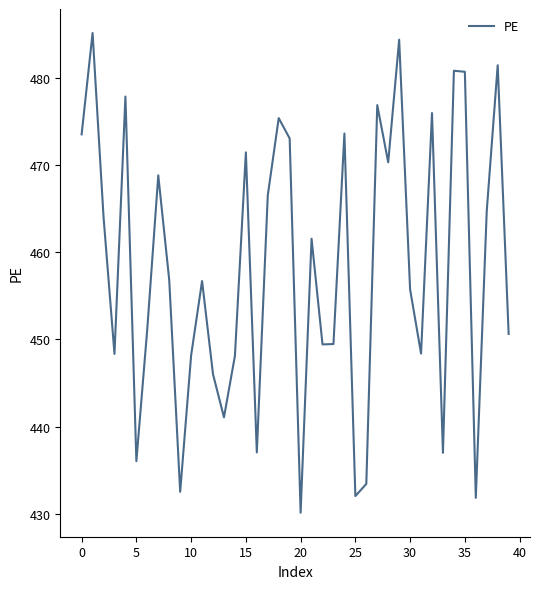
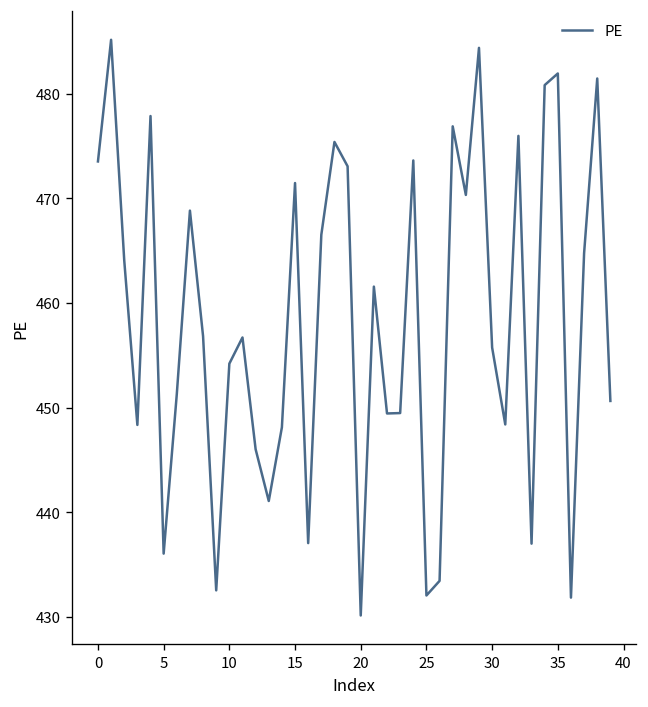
  {
    "0": 474,
    "5": 436,
-   "10": 448,
+   "10": 454,
    "15": 471,
    "20": 430,
    "25": 432,
    "30": 456,
-   "35": 481
+   "35": 482
  }
